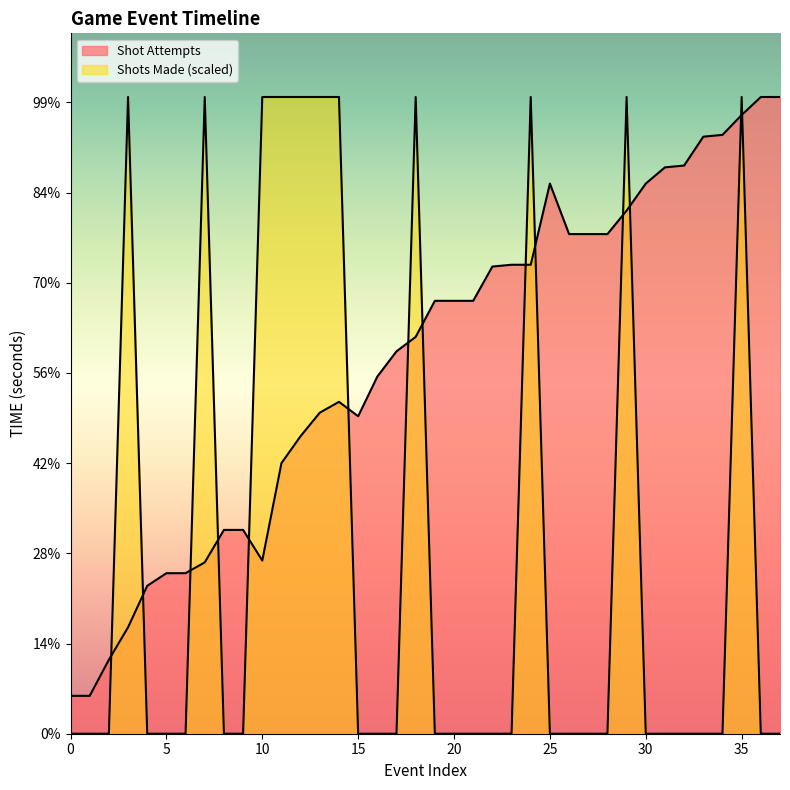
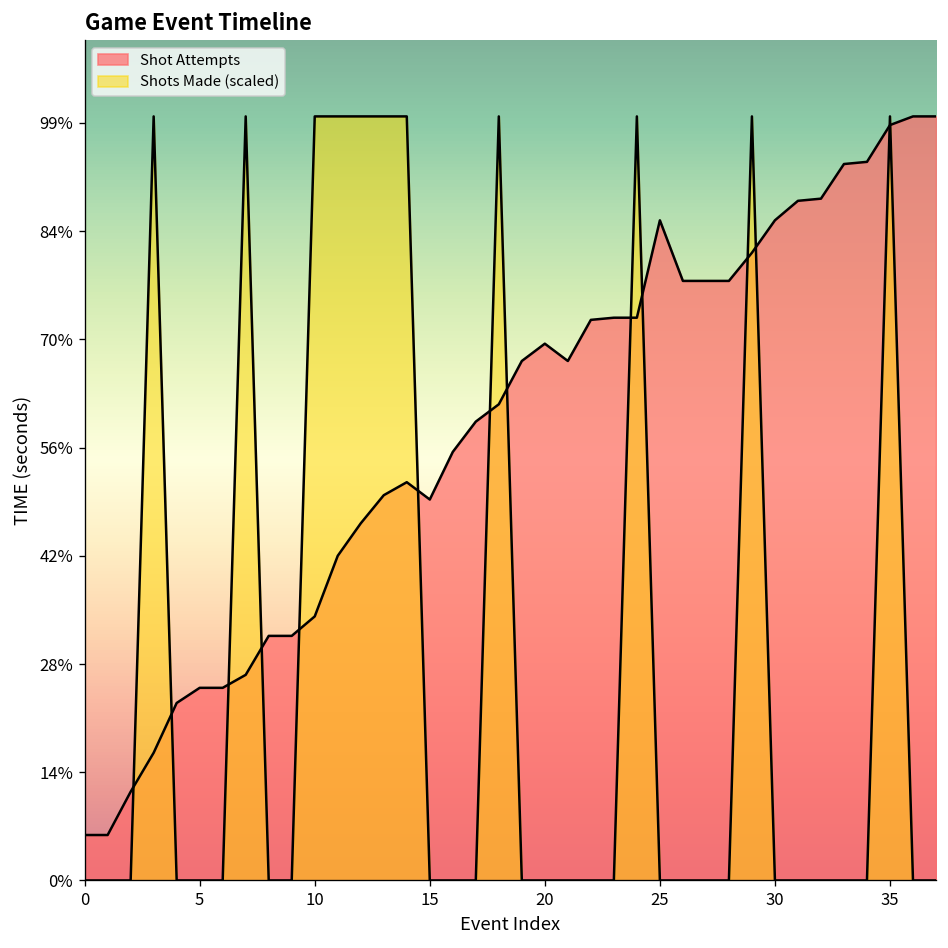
  {
    "Shot Attempts": {
      "0": "6%",
      "5": "25%",
-     "10": "27%",
+     "10": "35%",
      "15": "50%",
-     "20": "68%",
+     "20": "70%",
      "25": "86%",
      "30": "86%",
-     "35": "97%"
+     "35": "99%"
    },
    "Shots Made (scaled)": {
      "0": "0%",
      "5": "0%",
      "10": "100%",
      "15": "0%",
      "20": "0%",
      "25": "0%",
      "30": "0%",
      "35": "100%"
    }
  }
